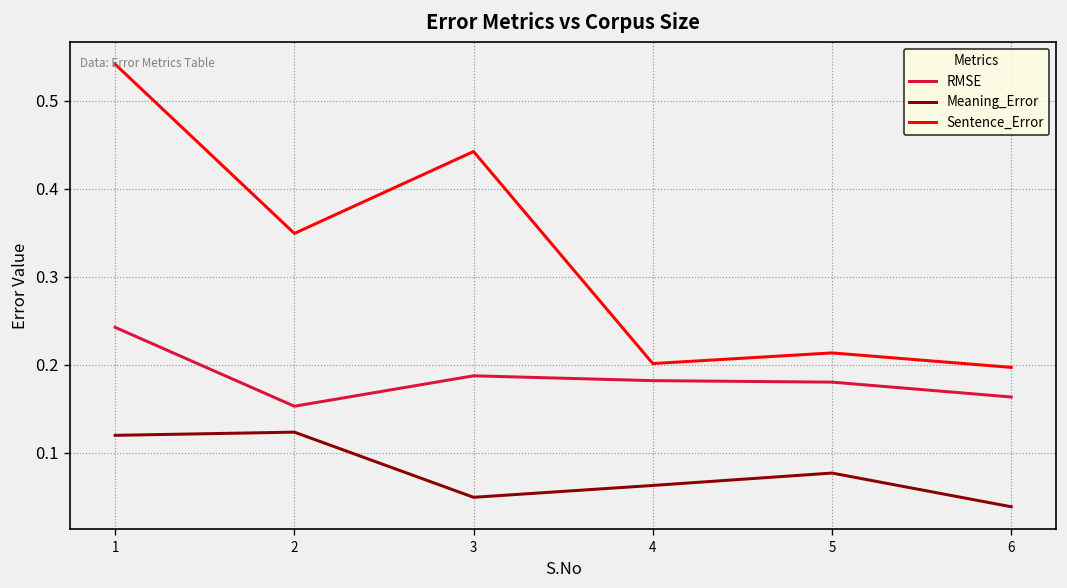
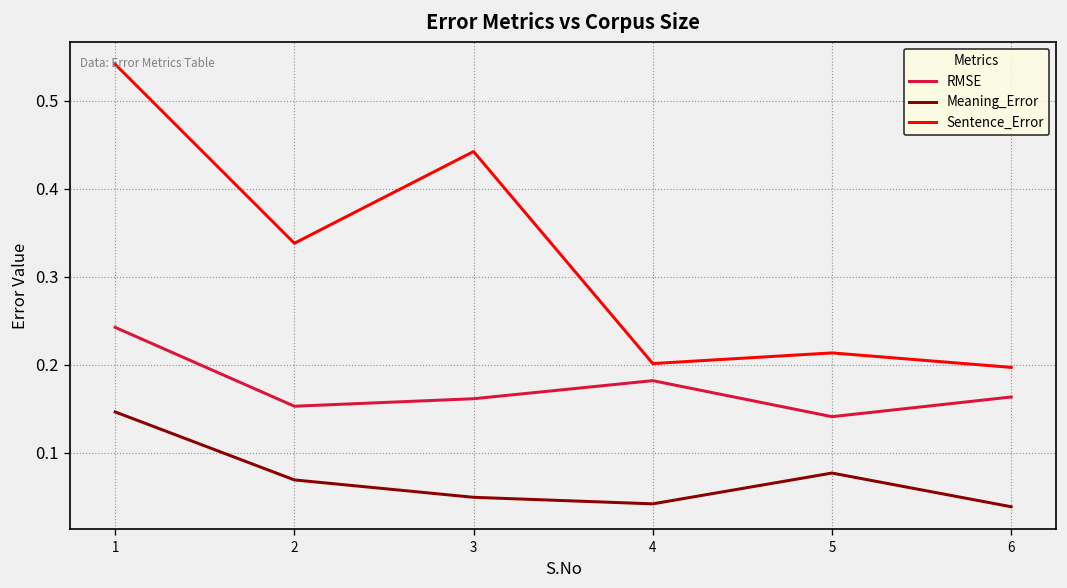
  {
    "RMSE": {
      "1": 0.24,
      "2": 0.15,
-     "3": 0.19,
+     "3": 0.16,
      "4": 0.18,
-     "5": 0.18,
+     "5": 0.14,
      "6": 0.16
    },
    "Meaning_Error": {
-     "1": 0.12,
-     "2": 0.12,
+     "1": 0.15,
+     "2": 0.07,
      "3": 0.05,
-     "4": 0.06,
+     "4": 0.04,
      "5": 0.08,
      "6": 0.04
    },
    "Sentence_Error": {
      "1": 0.54,
-     "2": 0.35,
+     "2": 0.34,
      "3": 0.44,
      "4": 0.20,
      "5": 0.21,
      "6": 0.20
    }
  }
